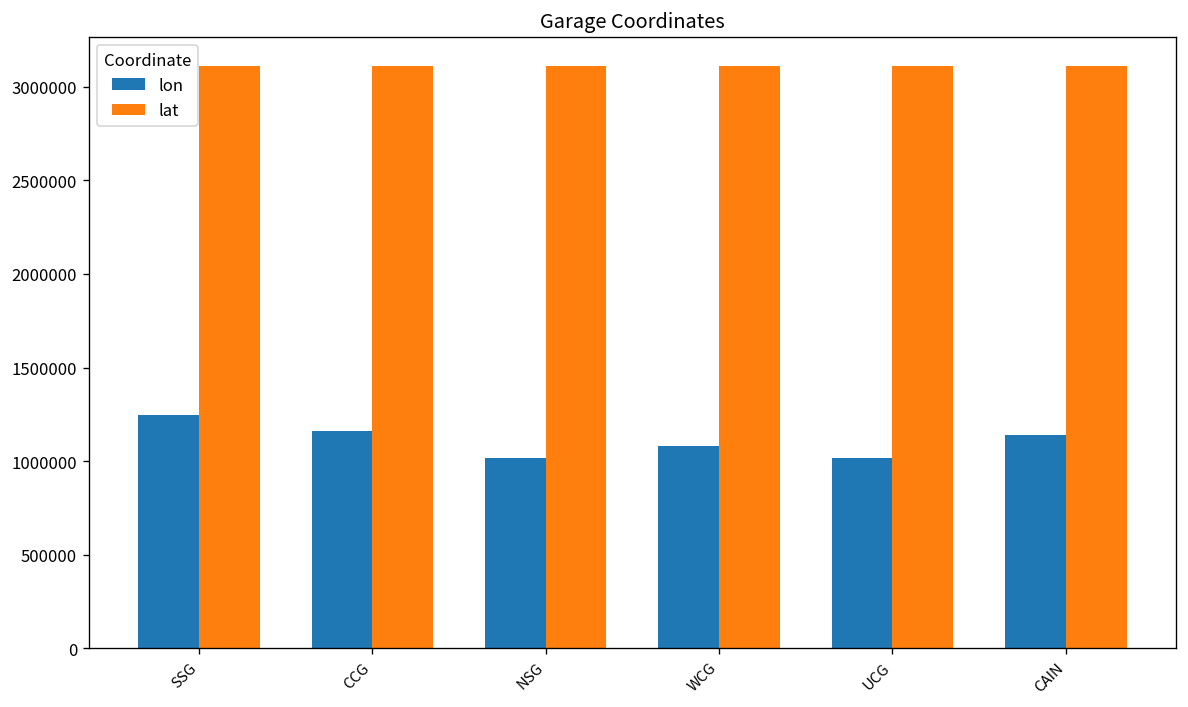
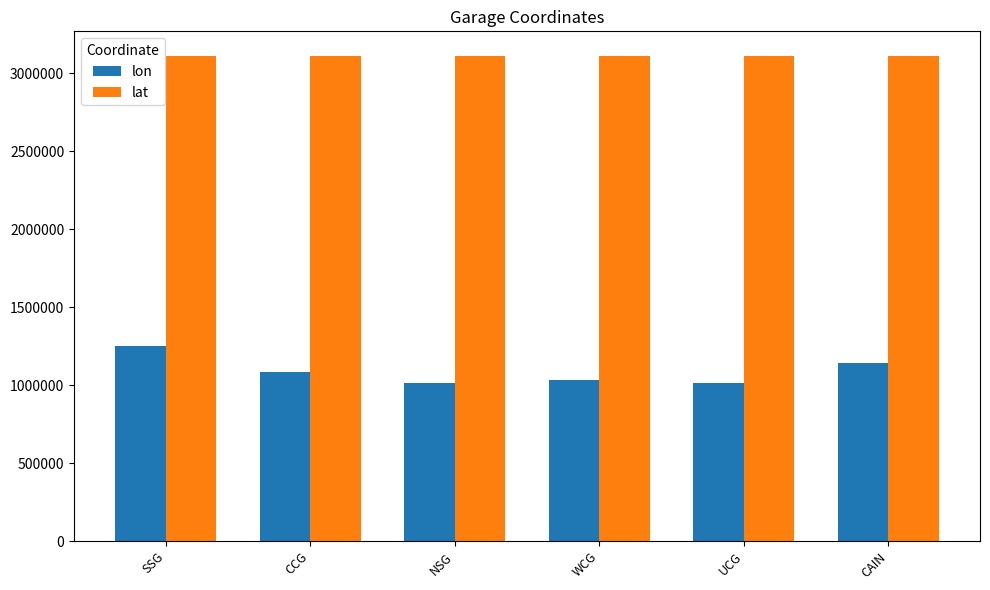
  {
    "lon": {
      "SSG": 1250000,
-     "CCG": 1160000,
+     "CCG": 1080000,
      "NSG": 1020000,
-     "WCG": 1080000,
+     "WCG": 1030000,
      "UCG": 1020000,
      "CAIN": 1140000
    },
    "lat": {
      "SSG": 3110000,
      "CCG": 3110000,
      "NSG": 3110000,
      "WCG": 3110000,
      "UCG": 3110000,
      "CAIN": 3110000
    }
  }
